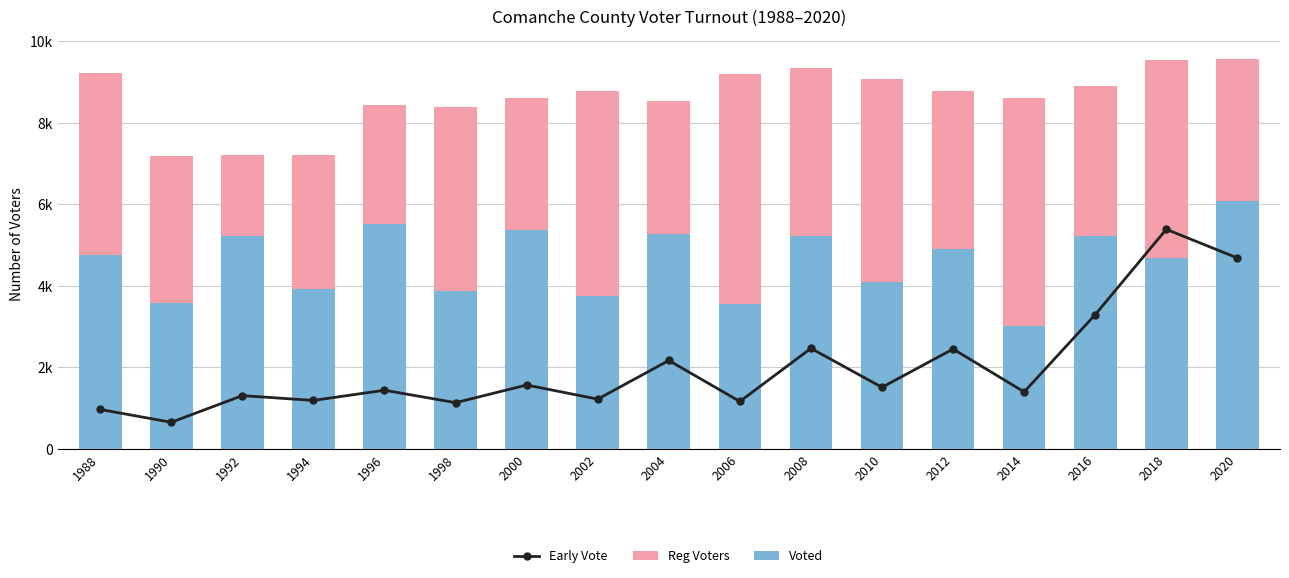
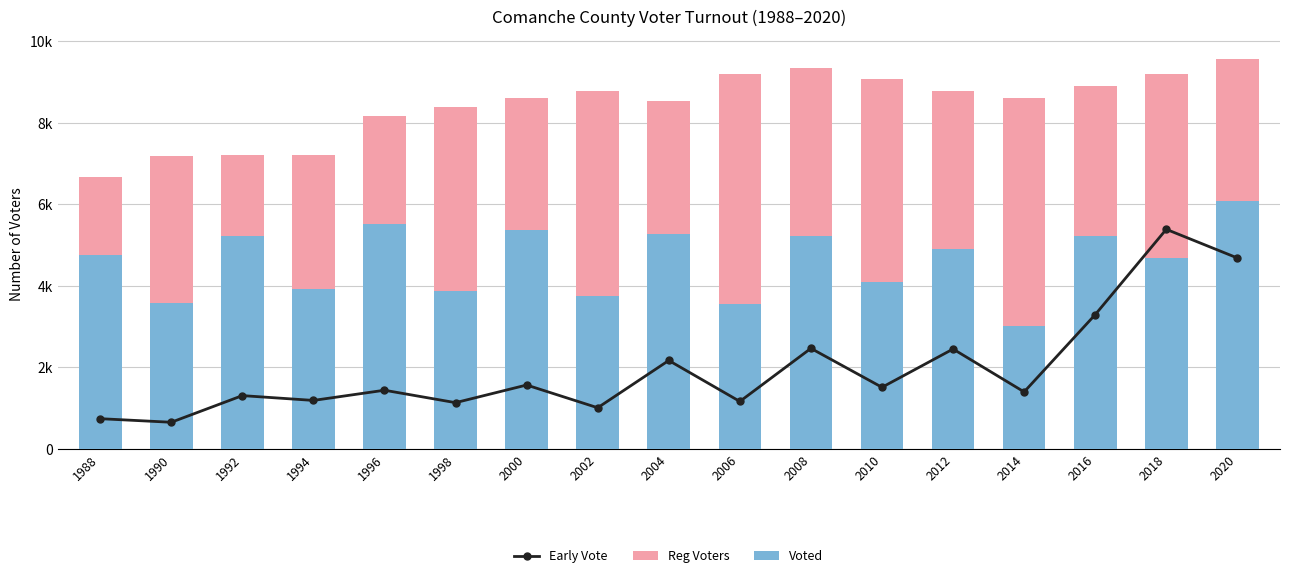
  {
    "Early Vote": {
-     "1988": 1000,
+     "1988": 700,
      "1990": 600,
      "1992": 1300,
      "1994": 1200,
      "1996": 1400,
      "1998": 1100,
      "2000": 1600,
-     "2002": 1200,
+     "2002": 1000,
      "2004": 2200,
      "2006": 1200,
      "2008": 2500,
      "2010": 1500,
      "2012": 2400,
      "2014": 1400,
      "2016": 3300,
      "2018": 5400,
      "2020": 4700
    },
    "Reg Voters": {
-     "1988": 9200,
+     "1988": 6700,
      "1990": 7200,
      "1992": 7200,
      "1994": 7200,
-     "1996": 8400,
+     "1996": 8200,
      "1998": 8400,
      "2000": 8600,
      "2002": 8800,
      "2004": 8500,
      "2006": 9200,
      "2008": 9300,
      "2010": 9100,
      "2012": 8800,
      "2014": 8600,
      "2016": 8900,
-     "2018": 9500,
+     "2018": 9200,
      "2020": 9600
    }
  }
